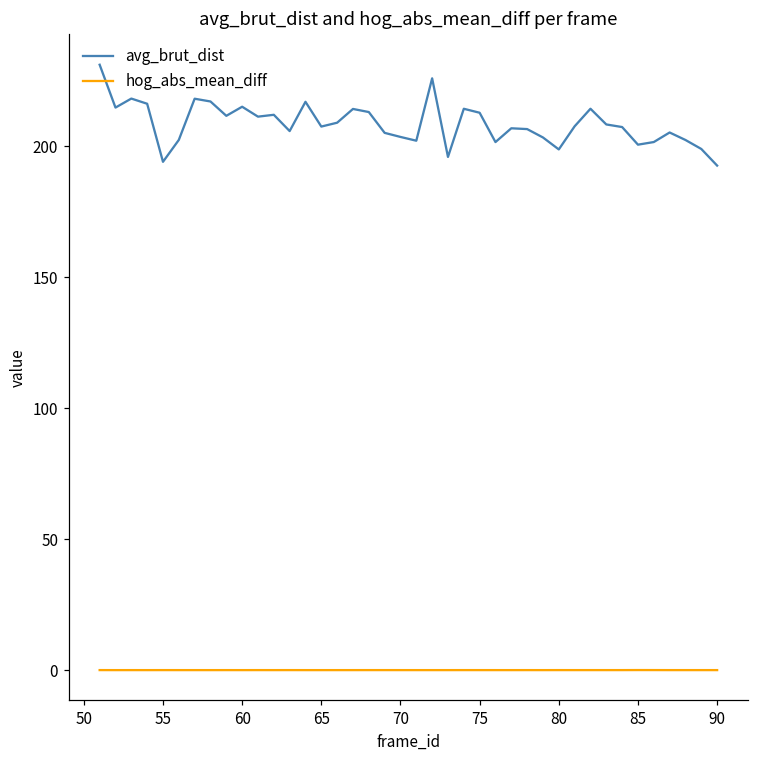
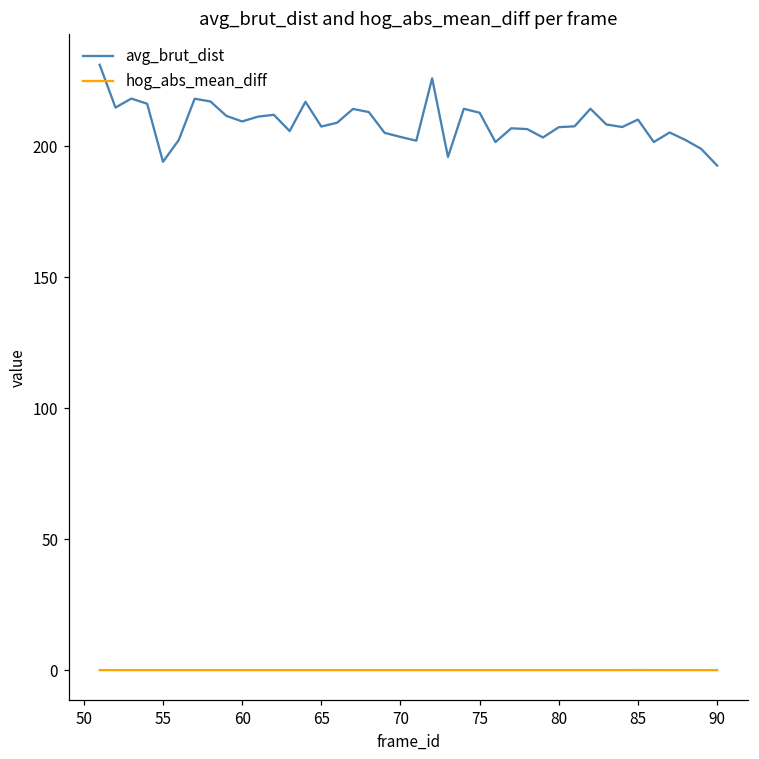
  {
    "avg_brut_dist": {
      "55": 194,
-     "60": 215,
+     "60": 209,
      "65": 208,
      "70": 204,
      "75": 213,
-     "80": 199,
-     "85": 201,
+     "80": 207,
+     "85": 210,
      "90": 193
    },
    "hog_abs_mean_diff": {
      "55": 0,
      "60": 0,
      "65": 0,
      "70": 0,
      "75": 0,
      "80": 0,
      "85": 0,
      "90": 0
    }
  }
